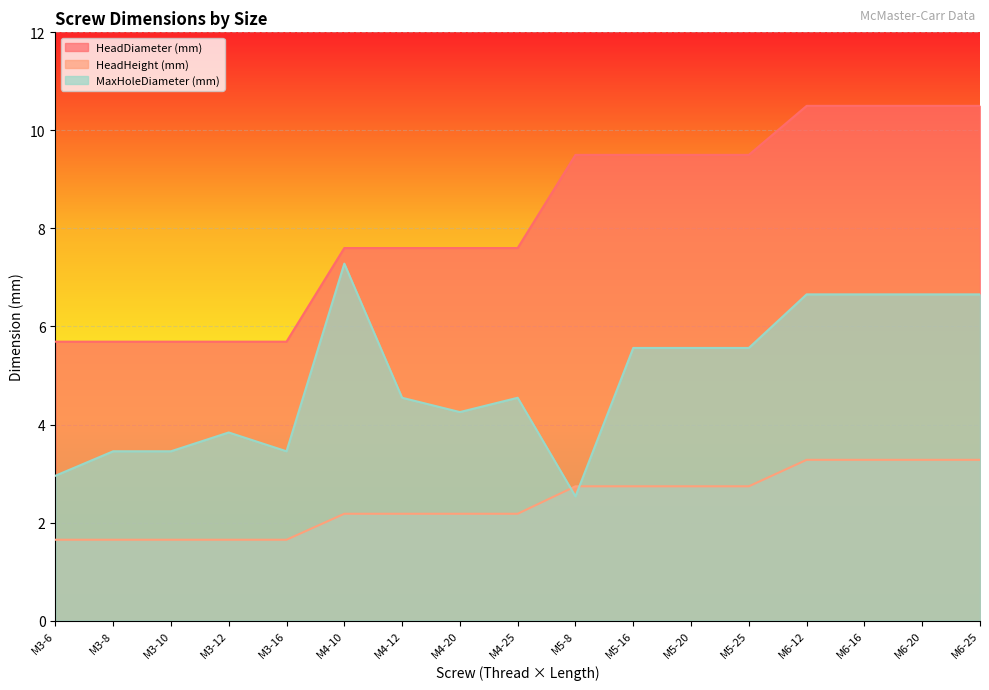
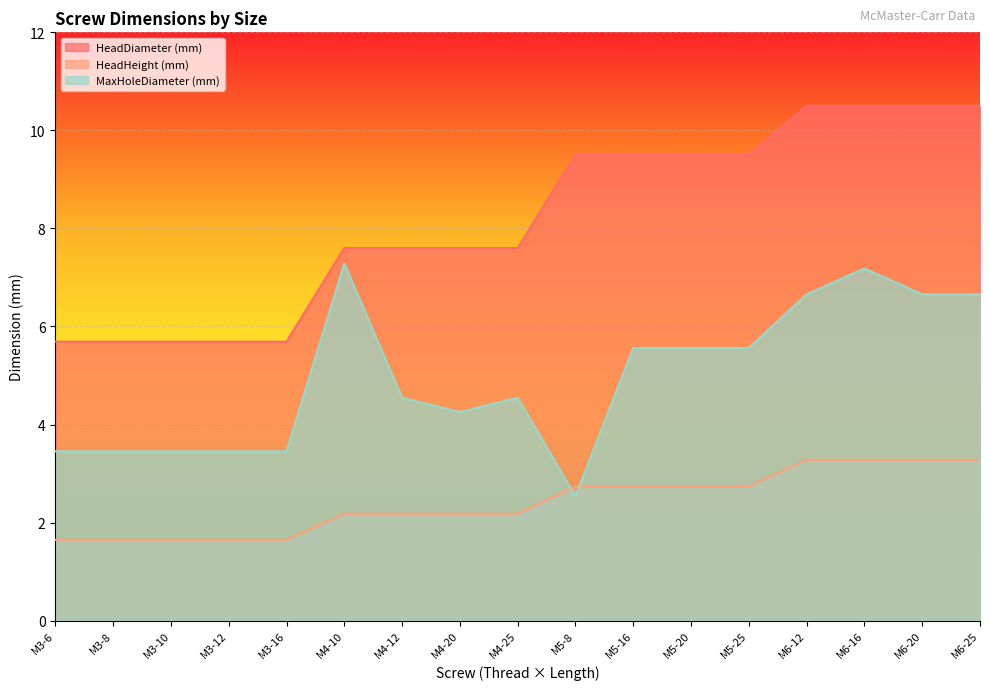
  {
    "MaxHoleDiameter (mm)": {
-     "M3-6": 3.0,
+     "M3-6": 3.5,
      "M3-8": 3.5,
      "M3-10": 3.5,
-     "M3-12": 3.8,
+     "M3-12": 3.5,
      "M3-16": 3.5,
      "M4-10": 7.3,
      "M4-12": 4.5,
      "M4-20": 4.3,
      "M4-25": 4.5,
      "M5-8": 2.5,
      "M5-16": 5.6,
      "M5-20": 5.6,
      "M5-25": 5.6,
      "M6-12": 6.7,
-     "M6-16": 6.7,
+     "M6-16": 7.2,
      "M6-20": 6.7,
      "M6-25": 6.7
    }
  }
